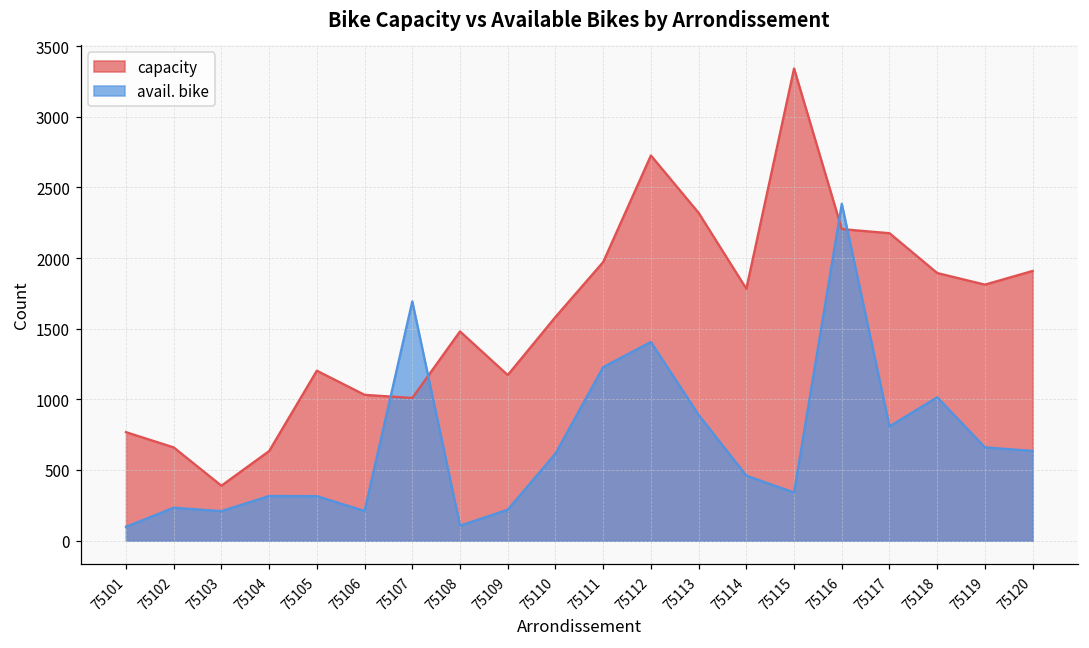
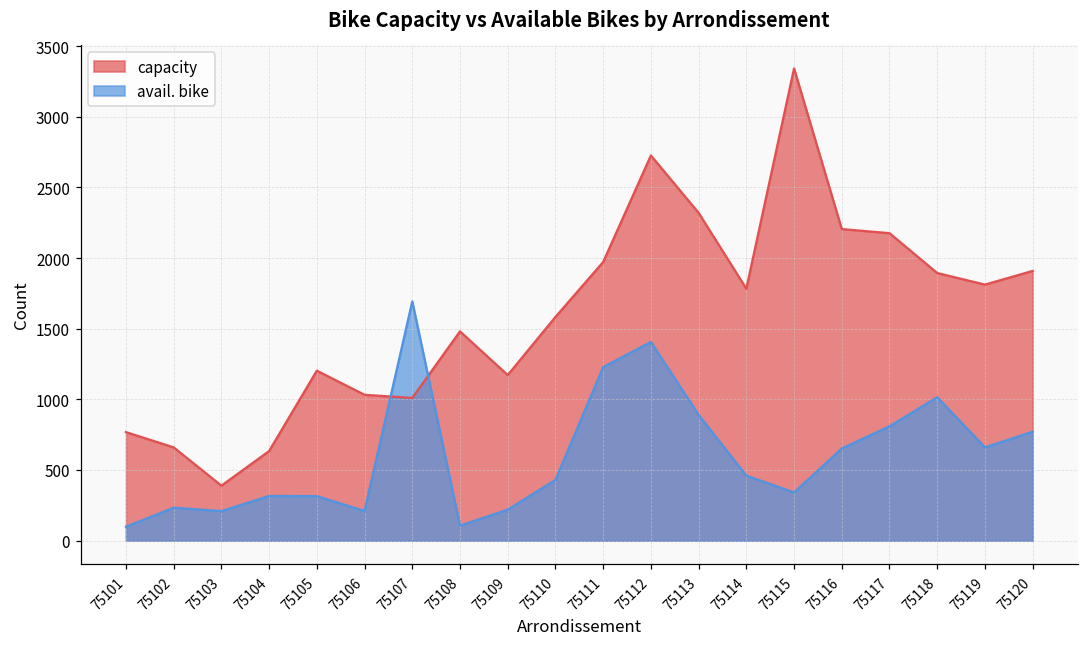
  {
    "capacity": {
      "75101": 770,
      "75102": 660,
      "75103": 390,
      "75104": 630,
      "75105": 1200,
      "75106": 1030,
      "75107": 1010,
      "75108": 1480,
      "75109": 1170,
      "75110": 1580,
      "75111": 1970,
      "75112": 2730,
      "75113": 2320,
      "75114": 1780,
      "75115": 3340,
      "75116": 2210,
      "75117": 2180,
      "75118": 1890,
      "75119": 1810,
      "75120": 1910
    },
    "avail. bike": {
      "75101": 100,
      "75102": 230,
      "75103": 210,
      "75104": 320,
      "75105": 320,
      "75106": 210,
      "75107": 1690,
      "75108": 110,
      "75109": 220,
-     "75110": 620,
+     "75110": 430,
      "75111": 1230,
      "75112": 1410,
      "75113": 890,
      "75114": 460,
      "75115": 340,
-     "75116": 2380,
+     "75116": 650,
      "75117": 810,
      "75118": 1020,
      "75119": 660,
-     "75120": 640
+     "75120": 770
    }
  }
